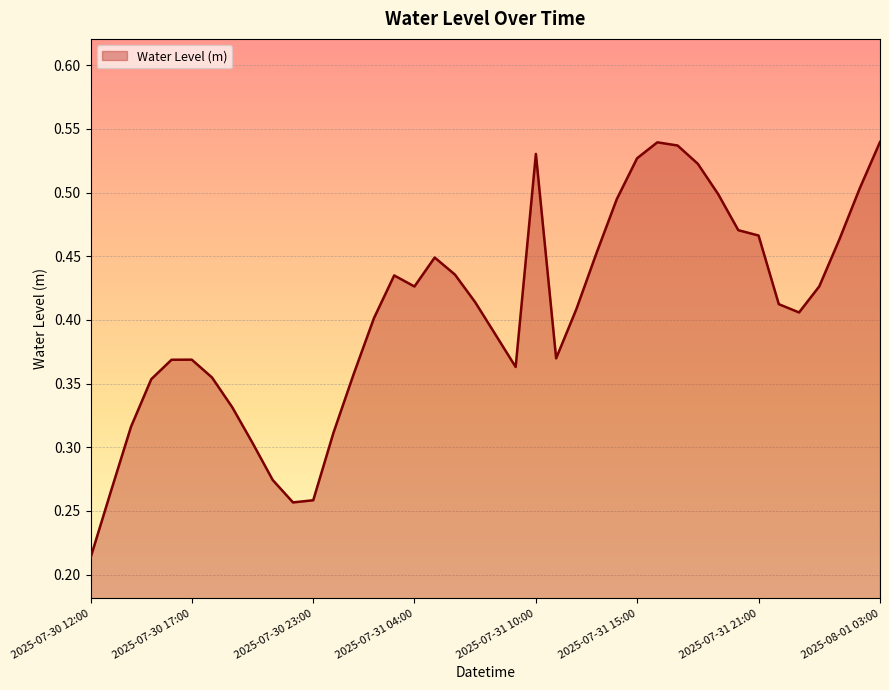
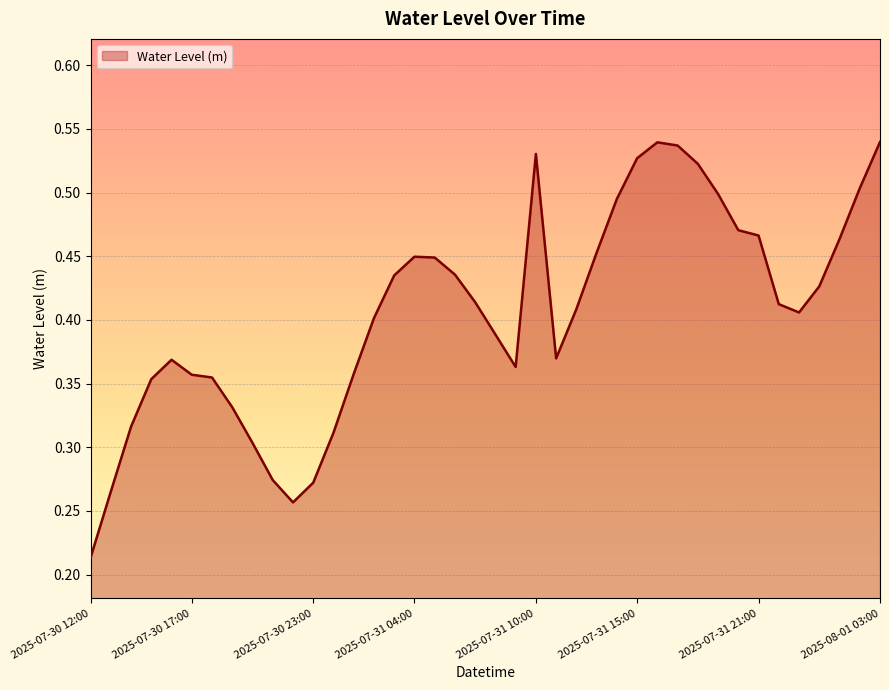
  {
    "2025-07-30 12:00": 0.213,
-   "2025-07-30 17:00": 0.369,
-   "2025-07-30 23:00": 0.258,
-   "2025-07-31 04:00": 0.426,
+   "2025-07-30 17:00": 0.357,
+   "2025-07-30 23:00": 0.272,
+   "2025-07-31 04:00": 0.450,
    "2025-07-31 10:00": 0.530,
    "2025-07-31 15:00": 0.527,
    "2025-07-31 21:00": 0.466,
    "2025-08-01 03:00": 0.540
  }
